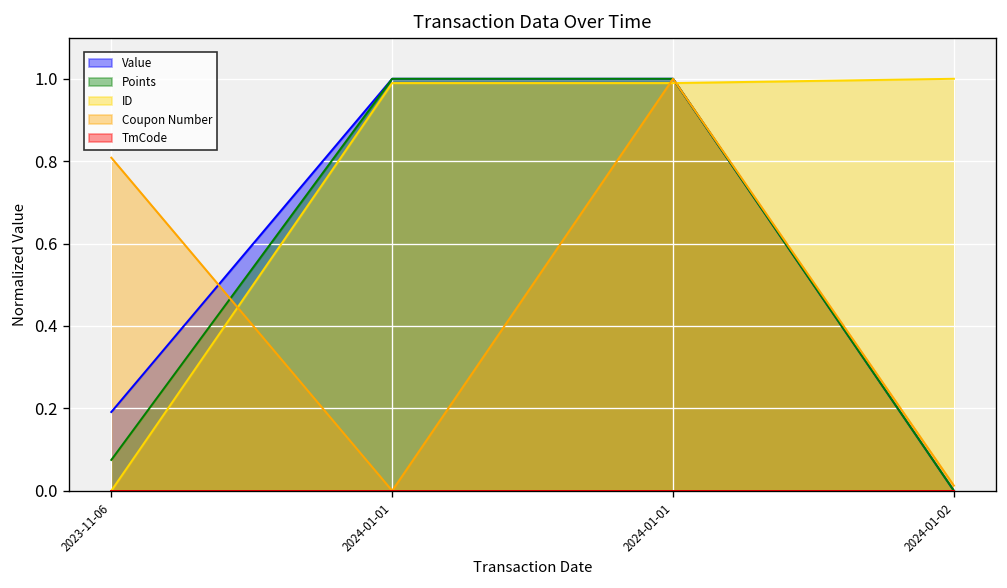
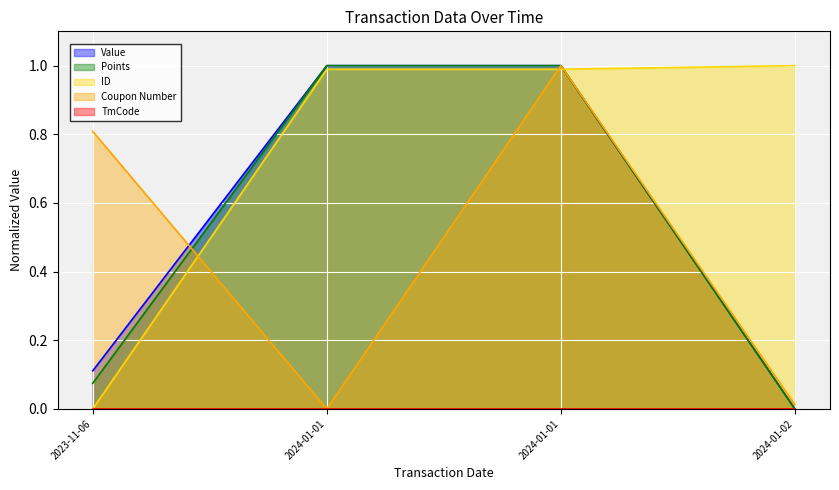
  {
    "Value": {
-     "2023-11-06": 0.19
+     "2023-11-06": 0.11
    },
    "Points": {
      "2023-11-06": 0.07
    }
  }
